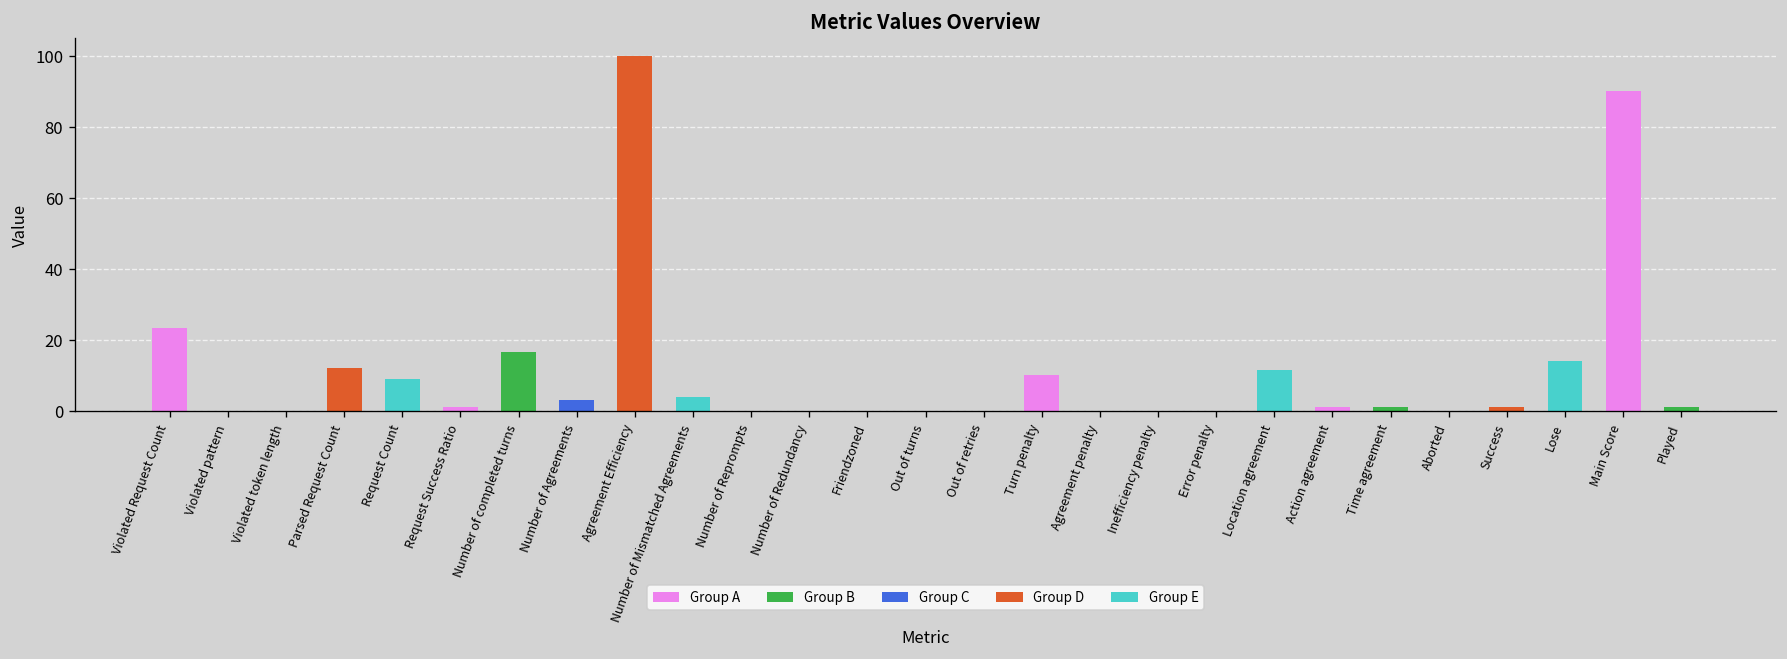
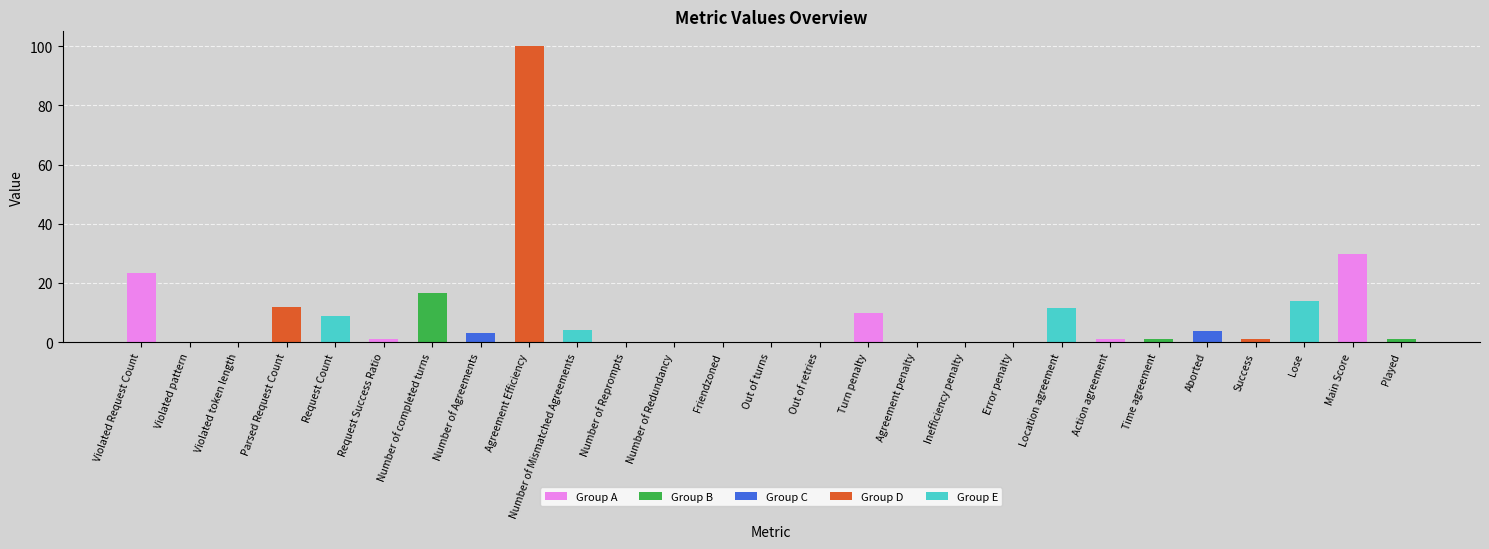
  {
    "Violated Request Count": 23,
    "Violated pattern": 0,
    "Violated token length": 0,
    "Parsed Request Count": 12,
    "Request Count": 9,
    "Request Success Ratio": 1,
    "Number of completed turns": 17,
    "Number of Agreements": 3,
    "Agreement Efficiency": 100,
    "Number of Mismatched Agreements": 4,
    "Number of Reprompts": 0,
    "Number of Redundancy": 0,
    "Friendzoned": 0,
    "Out of turns": 0,
    "Out of retries": 0,
    "Turn penalty": 10,
    "Agreement penalty": 0,
    "Inefficiency penalty": 0,
    "Error penalty": 0,
    "Location agreement": 12,
    "Action agreement": 1,
    "Time agreement": 1,
-   "Aborted": 0,
+   "Aborted": 4,
    "Success": 1,
    "Lose": 14,
-   "Main Score": 90,
+   "Main Score": 30,
    "Played": 1
  }
